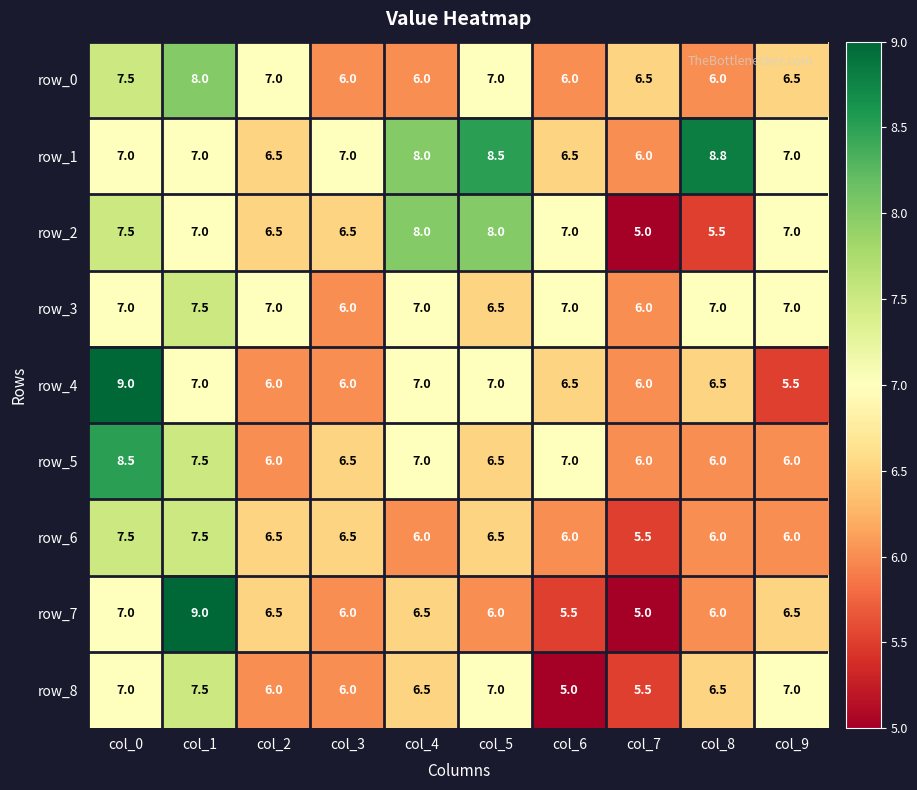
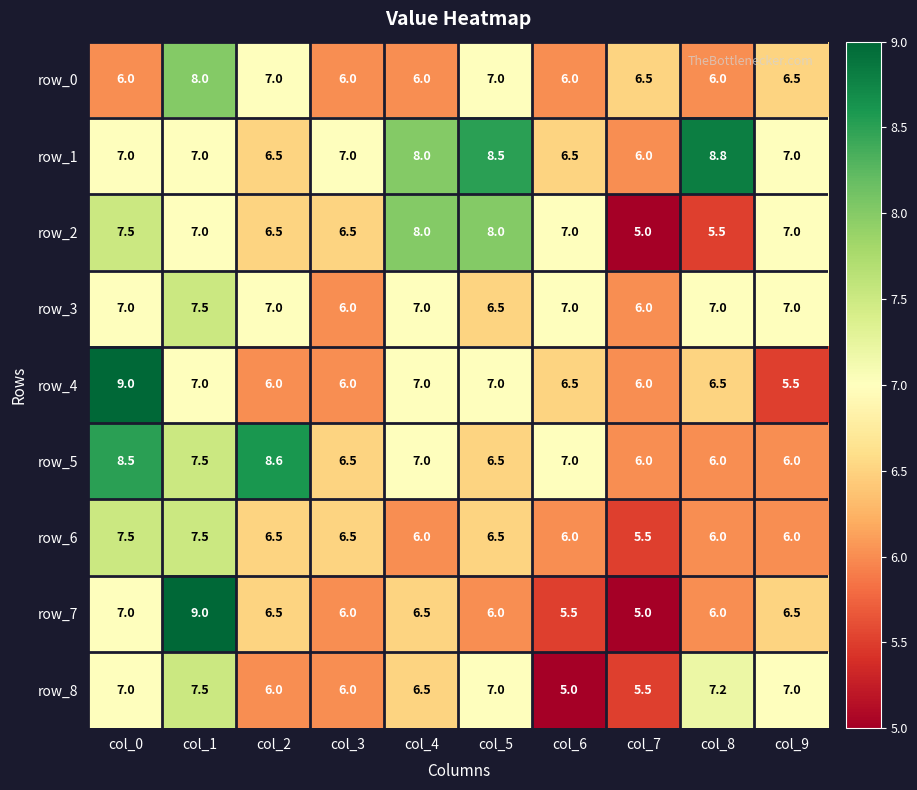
  {
    "row_0": {
-     "col_0": 7.5,
+     "col_0": 6.0,
      "col_1": 8.0,
      "col_2": 7.0,
      "col_3": 6.0,
      "col_4": 6.0,
      "col_5": 7.0,
      "col_6": 6.0,
      "col_7": 6.5,
      "col_9": 6.5
    },
    "row_1": {
      "col_0": 7.0,
      "col_1": 7.0,
      "col_2": 6.5,
      "col_3": 7.0,
      "col_4": 8.0,
      "col_5": 8.5,
      "col_6": 6.5,
      "col_7": 6.0,
      "col_8": 8.8,
      "col_9": 7.0
    },
    "row_2": {
      "col_0": 7.5,
      "col_1": 7.0,
      "col_2": 6.5,
      "col_3": 6.5,
      "col_4": 8.0,
      "col_5": 8.0,
      "col_6": 7.0,
      "col_7": 5.0,
      "col_8": 5.5,
      "col_9": 7.0
    },
    "row_3": {
      "col_0": 7.0,
      "col_1": 7.5,
      "col_2": 7.0,
      "col_3": 6.0,
      "col_4": 7.0,
      "col_5": 6.5,
      "col_6": 7.0,
      "col_7": 6.0,
      "col_8": 7.0,
      "col_9": 7.0
    },
    "row_4": {
      "col_0": 9.0,
      "col_1": 7.0,
      "col_2": 6.0,
      "col_3": 6.0,
      "col_4": 7.0,
      "col_5": 7.0,
      "col_6": 6.5,
      "col_7": 6.0,
      "col_8": 6.5,
      "col_9": 5.5
    },
    "row_5": {
      "col_0": 8.5,
      "col_1": 7.5,
-     "col_2": 6.0,
+     "col_2": 8.6,
      "col_3": 6.5,
      "col_4": 7.0,
      "col_5": 6.5,
      "col_6": 7.0,
      "col_7": 6.0,
      "col_8": 6.0,
      "col_9": 6.0
    },
    "row_6": {
      "col_0": 7.5,
      "col_1": 7.5,
      "col_2": 6.5,
      "col_3": 6.5,
      "col_4": 6.0,
      "col_5": 6.5,
      "col_6": 6.0,
      "col_7": 5.5,
      "col_8": 6.0,
      "col_9": 6.0
    },
    "row_7": {
      "col_0": 7.0,
      "col_1": 9.0,
      "col_2": 6.5,
      "col_3": 6.0,
      "col_4": 6.5,
      "col_5": 6.0,
      "col_6": 5.5,
      "col_7": 5.0,
      "col_8": 6.0,
      "col_9": 6.5
    },
    "row_8": {
      "col_0": 7.0,
      "col_1": 7.5,
      "col_2": 6.0,
      "col_3": 6.0,
      "col_4": 6.5,
      "col_5": 7.0,
      "col_6": 5.0,
      "col_7": 5.5,
-     "col_8": 6.5,
+     "col_8": 7.2,
      "col_9": 7.0
    }
  }
